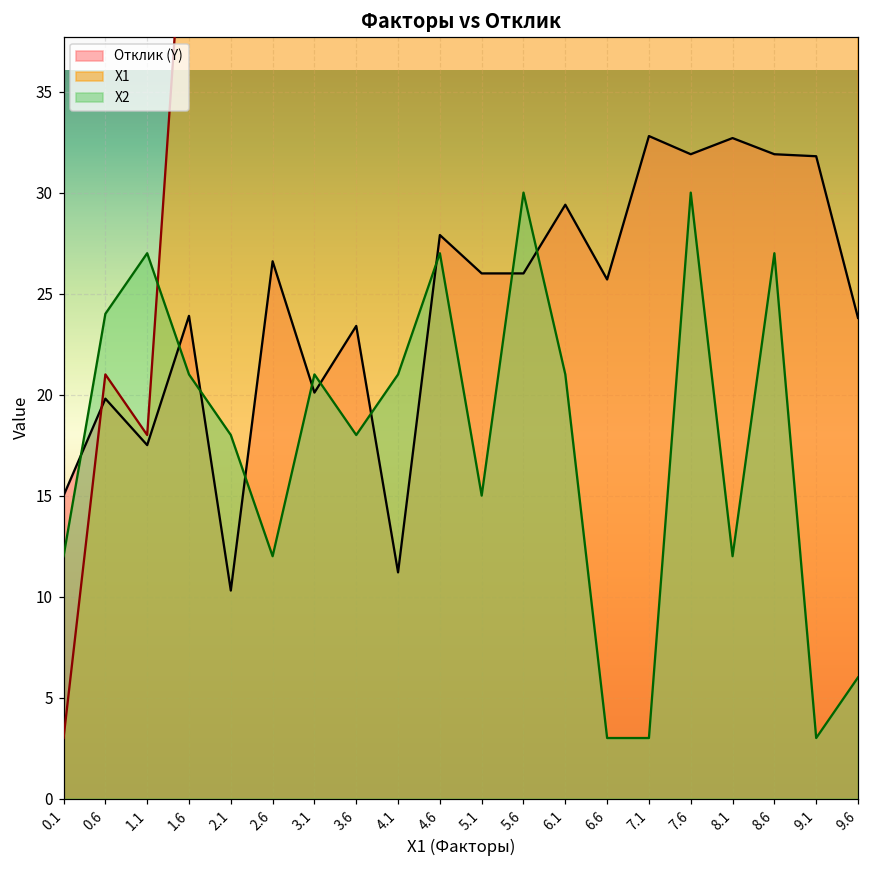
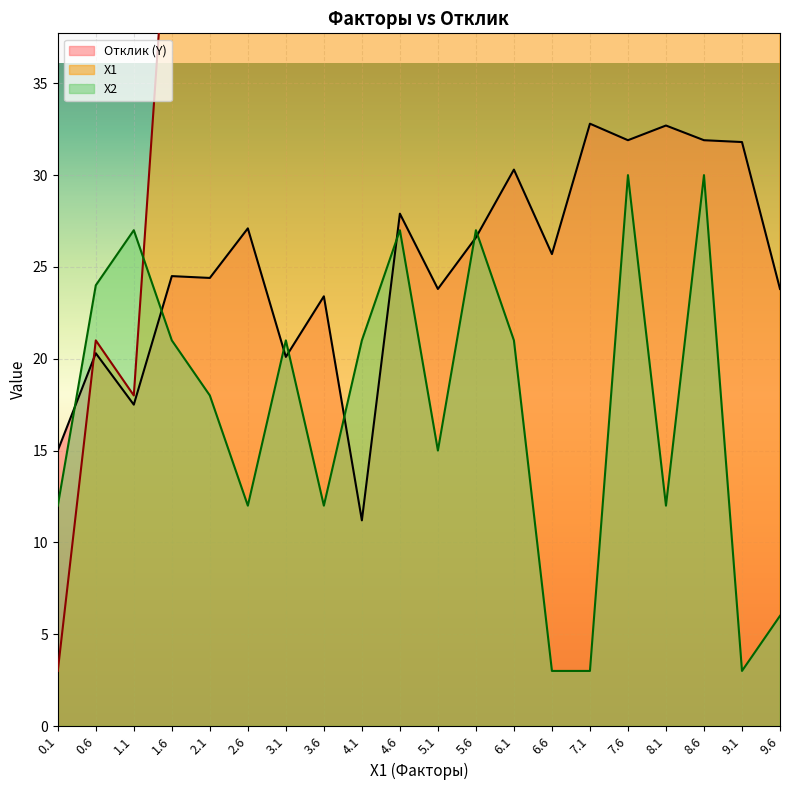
  {
    "Отклик (Y)": {
      "0.1": 15.0,
-     "0.6": 19.8,
+     "0.6": 20.3,
      "1.1": 17.5,
-     "1.6": 23.9,
-     "2.1": 10.3,
-     "2.6": 26.6,
+     "1.6": 24.5,
+     "2.1": 24.4,
+     "2.6": 27.1,
      "3.1": 20.1,
      "3.6": 23.4,
      "4.1": 11.2,
      "4.6": 27.9,
-     "5.1": 26.0,
-     "5.6": 26.0,
-     "6.1": 29.4,
+     "5.1": 23.8,
+     "5.6": 26.6,
+     "6.1": 30.3,
      "6.6": 25.7,
      "7.1": 32.8,
      "7.6": 31.9,
      "8.1": 32.7,
      "8.6": 31.9,
      "9.1": 31.8,
      "9.6": 23.8
    },
    "X1": {
      "0.1": 3.0,
      "0.6": 21.0,
      "1.1": 18.0
    },
    "X2": {
      "0.1": 12.0,
      "0.6": 24.0,
      "1.1": 27.0,
      "1.6": 21.0,
      "2.1": 18.0,
      "2.6": 12.0,
      "3.1": 21.0,
-     "3.6": 18.0,
+     "3.6": 12.0,
      "4.1": 21.0,
      "4.6": 27.0,
      "5.1": 15.0,
-     "5.6": 30.0,
+     "5.6": 27.0,
      "6.1": 21.0,
      "6.6": 3.0,
      "7.1": 3.0,
      "7.6": 30.0,
      "8.1": 12.0,
-     "8.6": 27.0,
+     "8.6": 30.0,
      "9.1": 3.0,
      "9.6": 6.0
    }
  }
